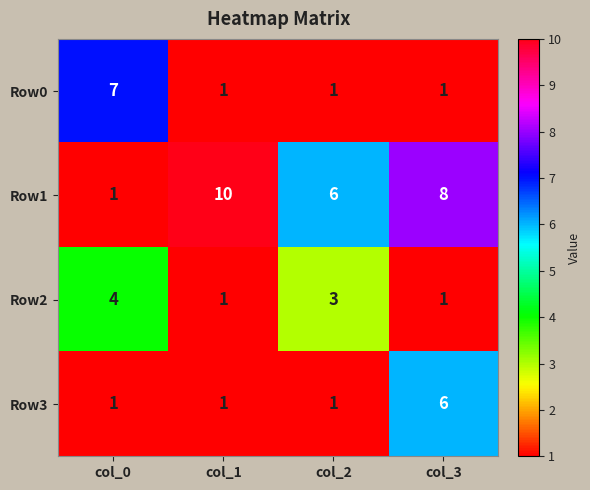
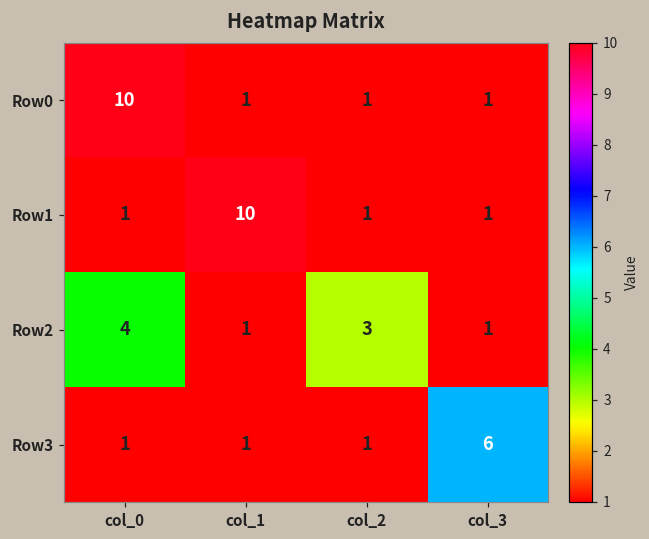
  {
    "Row0": {
-     "col_0": 7,
+     "col_0": 10,
      "col_1": 1,
      "col_2": 1,
      "col_3": 1
    },
    "Row1": {
      "col_0": 1,
      "col_1": 10,
-     "col_2": 6,
-     "col_3": 8
+     "col_2": 1,
+     "col_3": 1
    },
    "Row2": {
      "col_0": 4,
      "col_1": 1,
      "col_2": 3,
      "col_3": 1
    },
    "Row3": {
      "col_0": 1,
      "col_1": 1,
      "col_2": 1,
      "col_3": 6
    }
  }
